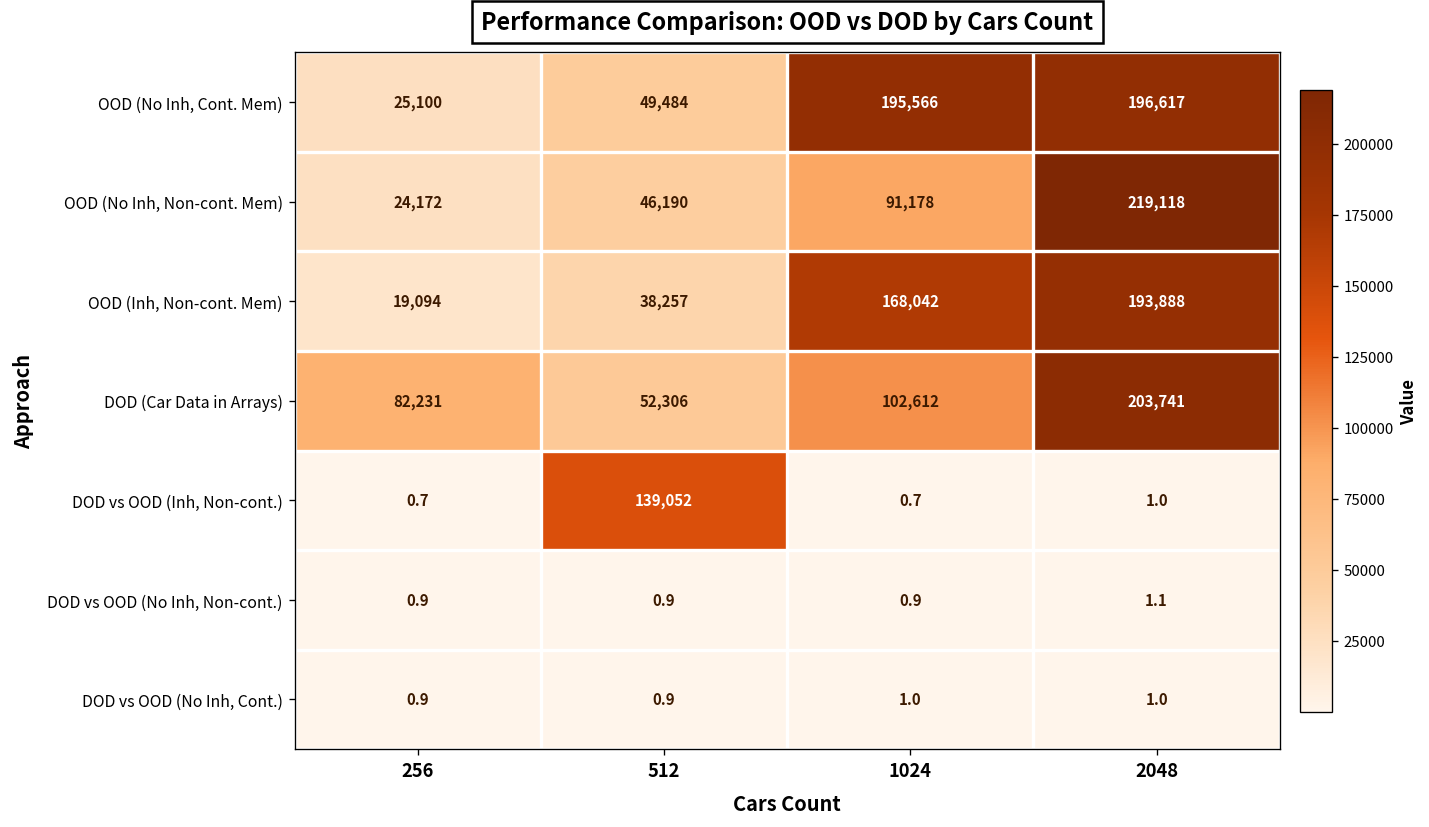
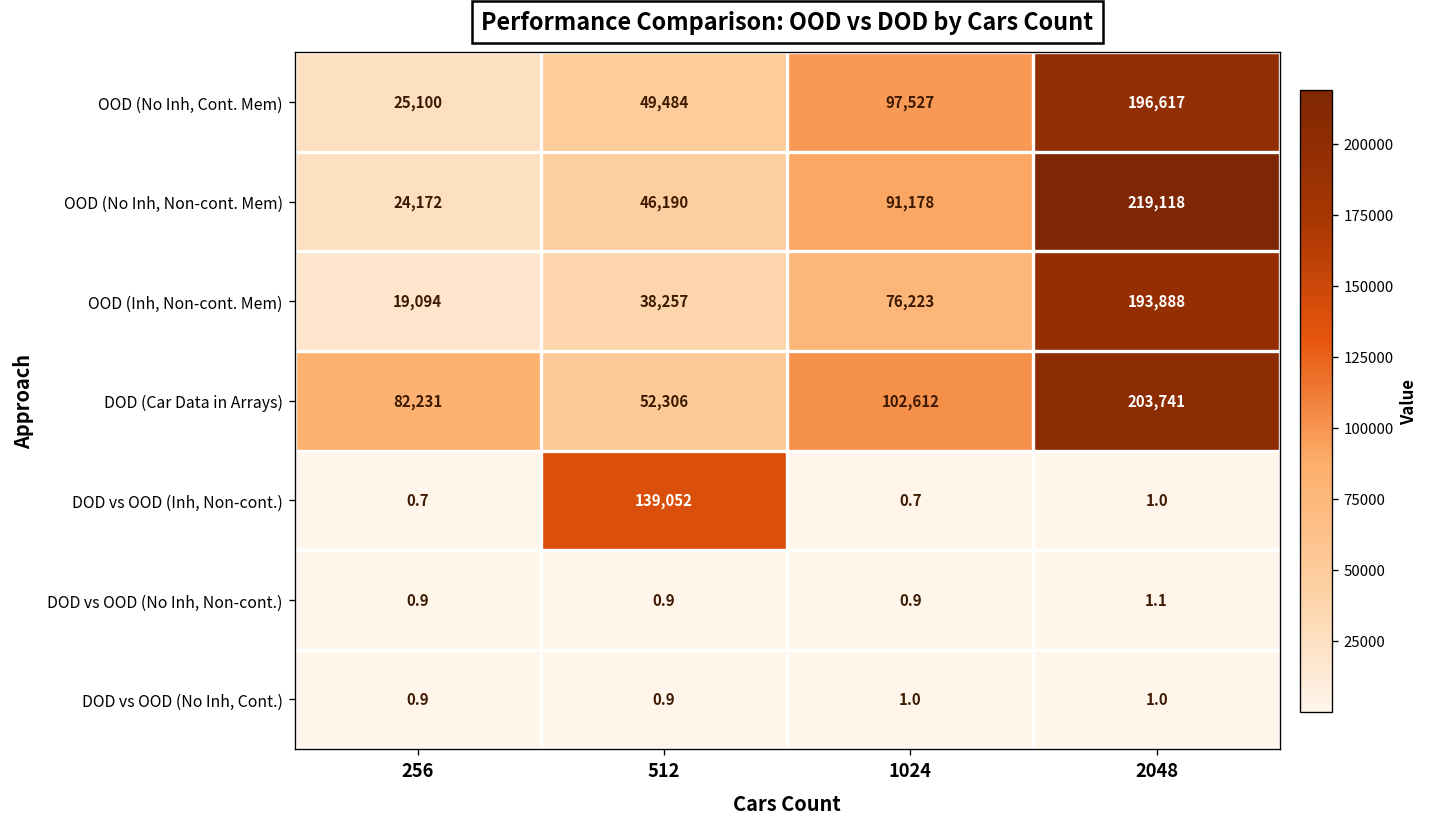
  {
    "OOD (No Inh, Cont. Mem)": {
      "256": "25,100",
      "512": "49,484",
-     "1024": "195,566",
+     "1024": "97,527",
      "2048": "196,617"
    },
    "OOD (No Inh, Non-cont. Mem)": {
      "256": "24,172",
      "512": "46,190",
      "1024": "91,178",
      "2048": "219,118"
    },
    "OOD (Inh, Non-cont. Mem)": {
      "256": "19,094",
      "512": "38,257",
-     "1024": "168,042",
+     "1024": "76,223",
      "2048": "193,888"
    },
    "DOD (Car Data in Arrays)": {
      "256": "82,231",
      "512": "52,306",
      "1024": "102,612",
      "2048": "203,741"
    },
    "DOD vs OOD (Inh, Non-cont.)": {
      "256": "0.7",
      "512": "139,052",
      "1024": "0.7",
      "2048": "1.0"
    },
    "DOD vs OOD (No Inh, Non-cont.)": {
      "256": "0.9",
      "512": "0.9",
      "1024": "0.9",
      "2048": "1.1"
    },
    "DOD vs OOD (No Inh, Cont.)": {
      "256": "0.9",
      "512": "0.9",
      "1024": "1.0",
      "2048": "1.0"
    }
  }
